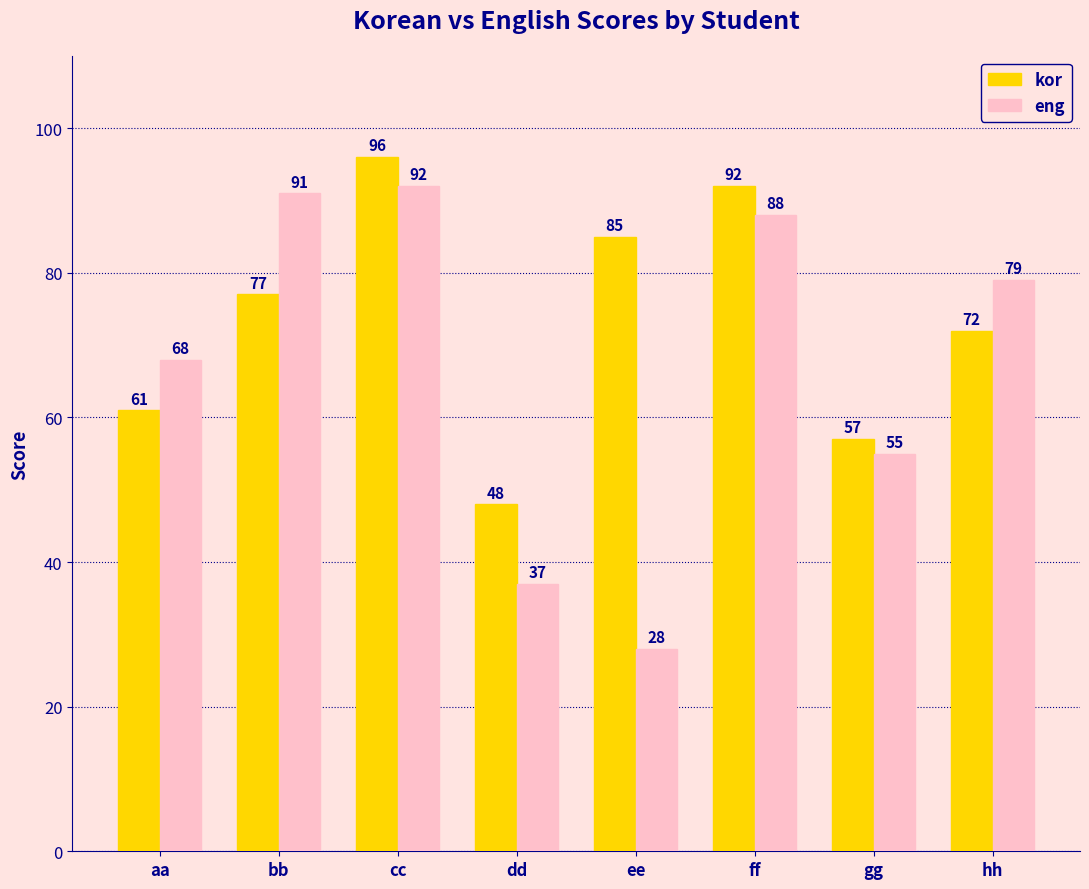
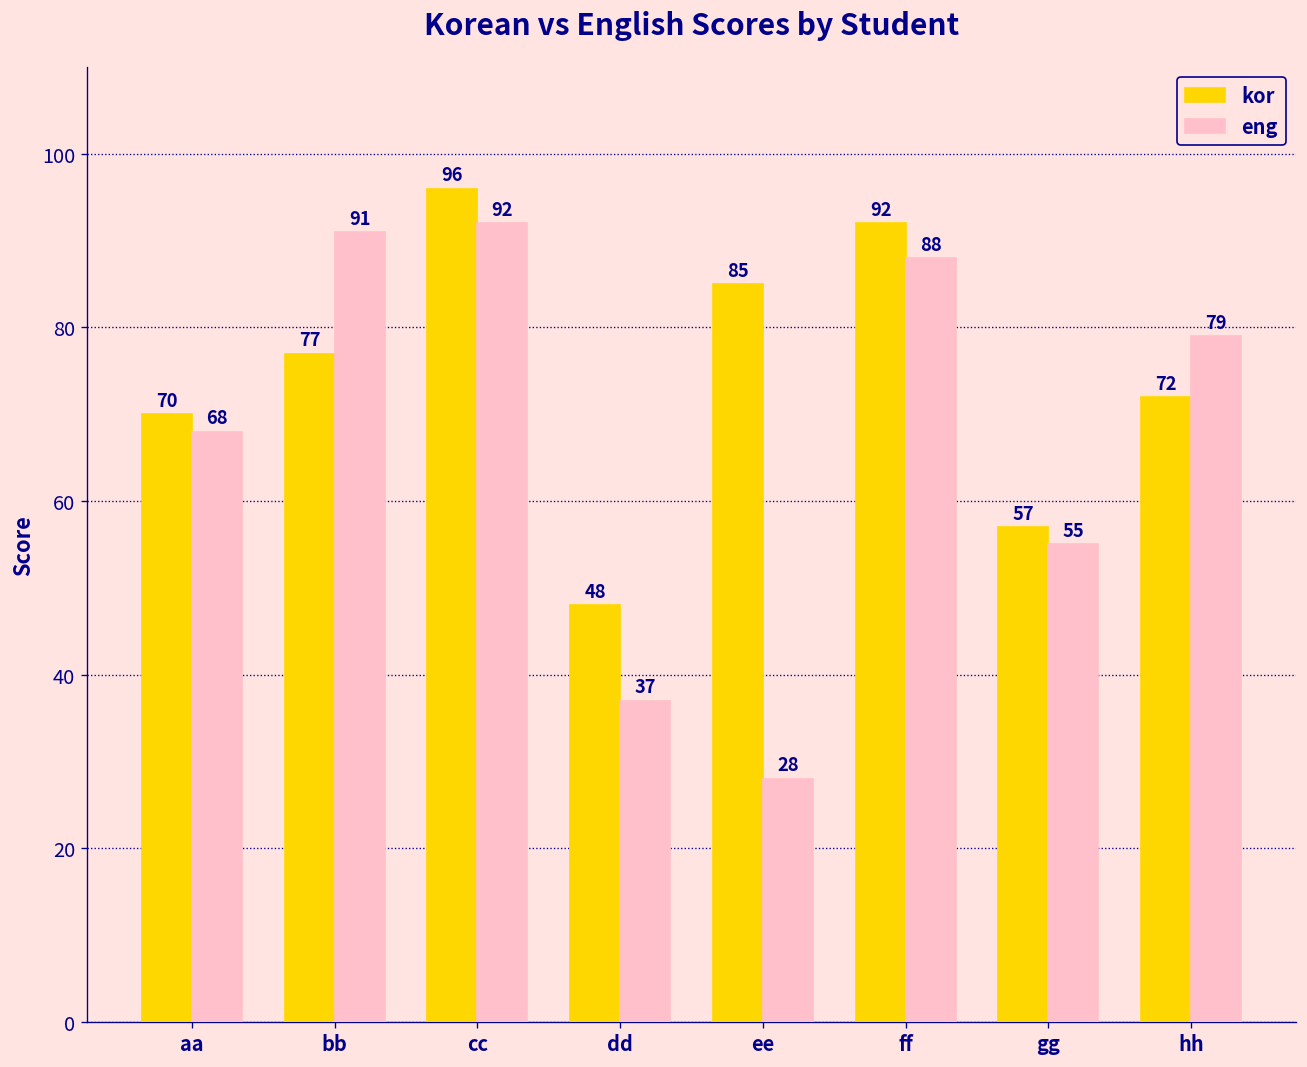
  {
    "kor": {
-     "aa": 61,
+     "aa": 70,
      "bb": 77,
      "cc": 96,
      "dd": 48,
      "ee": 85,
      "ff": 92,
      "gg": 57,
      "hh": 72
    },
    "eng": {
      "aa": 68,
      "bb": 91,
      "cc": 92,
      "dd": 37,
      "ee": 28,
      "ff": 88,
      "gg": 55,
      "hh": 79
    }
  }
